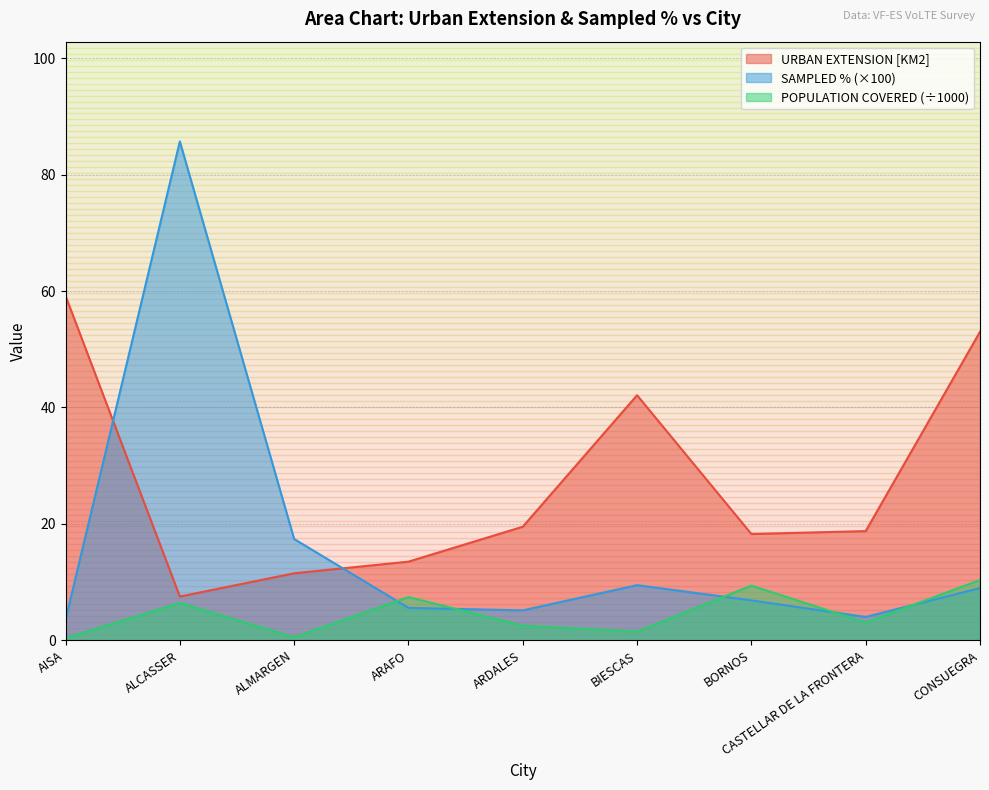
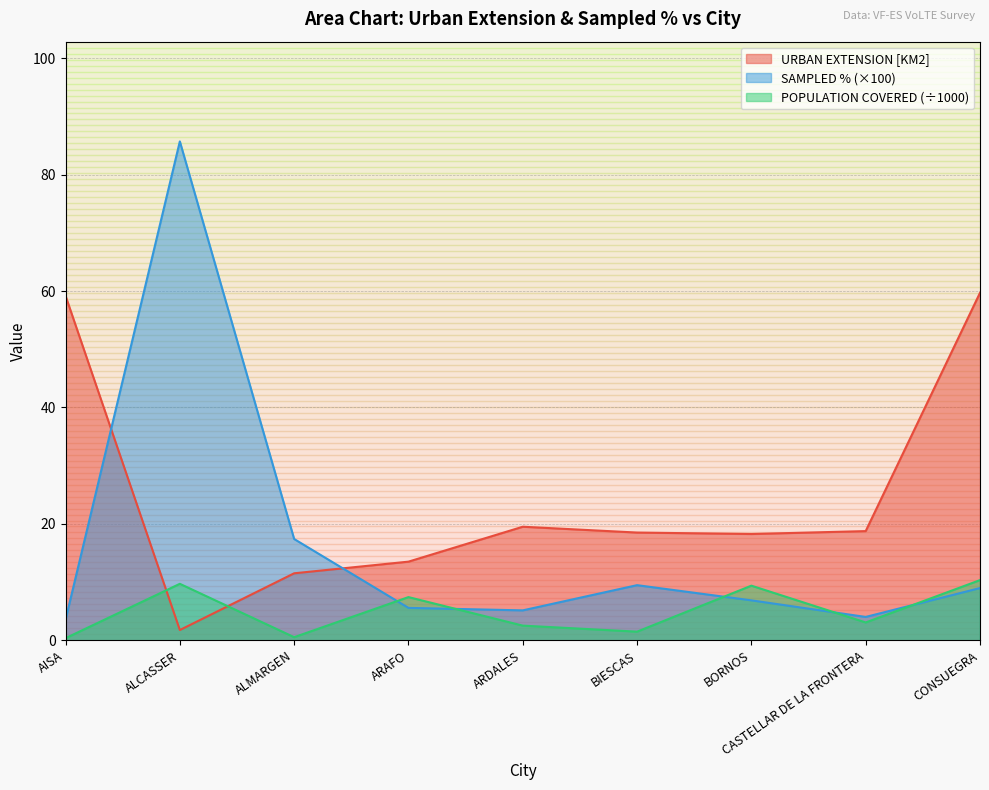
  {
    "URBAN EXTENSION [KM2]": {
      "AISA": 59,
-     "ALCASSER": 8,
+     "ALCASSER": 2,
      "ALMARGEN": 12,
      "ARAFO": 14,
      "ARDALES": 20,
-     "BIESCAS": 42,
+     "BIESCAS": 19,
      "BORNOS": 18,
      "CASTELLAR DE LA FRONTERA": 19,
-     "CONSUEGRA": 53
+     "CONSUEGRA": 60
    },
    "SAMPLED % (×100)": {
      "AISA": 4,
      "ALCASSER": 86,
      "ALMARGEN": 17,
      "ARAFO": 6,
      "ARDALES": 5,
      "BIESCAS": 9,
      "BORNOS": 7,
      "CASTELLAR DE LA FRONTERA": 4,
      "CONSUEGRA": 9
    },
    "POPULATION COVERED (÷1000)": {
      "AISA": 0,
-     "ALCASSER": 6,
+     "ALCASSER": 10,
      "ALMARGEN": 1,
      "ARAFO": 7,
      "ARDALES": 3,
      "BIESCAS": 1,
      "BORNOS": 9,
      "CASTELLAR DE LA FRONTERA": 3,
      "CONSUEGRA": 10
    }
  }
